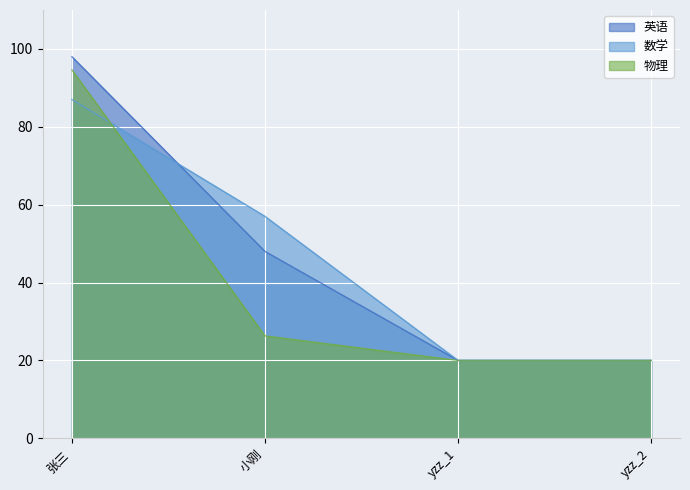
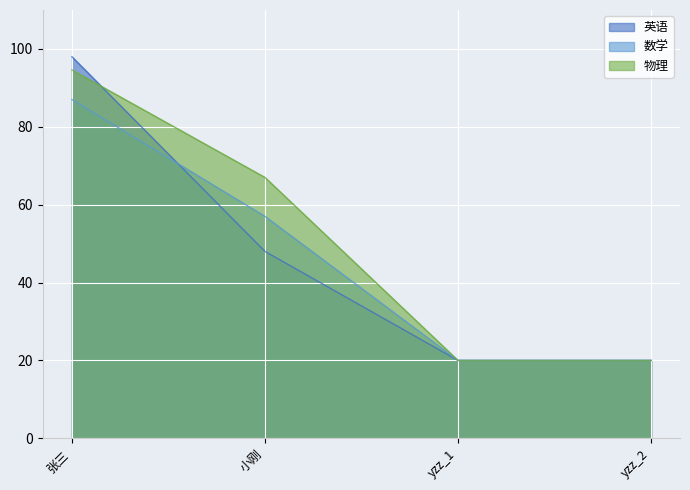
  {
    "物理": {
      "张三": 95,
-     "小刚": 26
+     "小刚": 67
    }
  }
